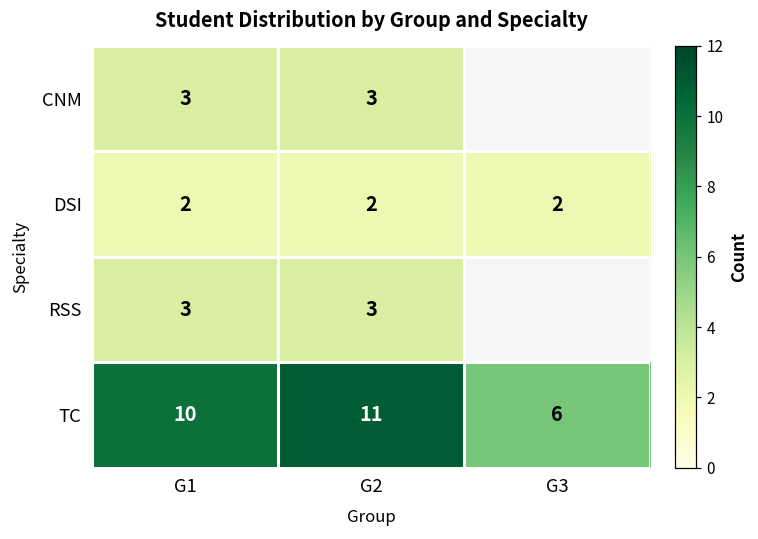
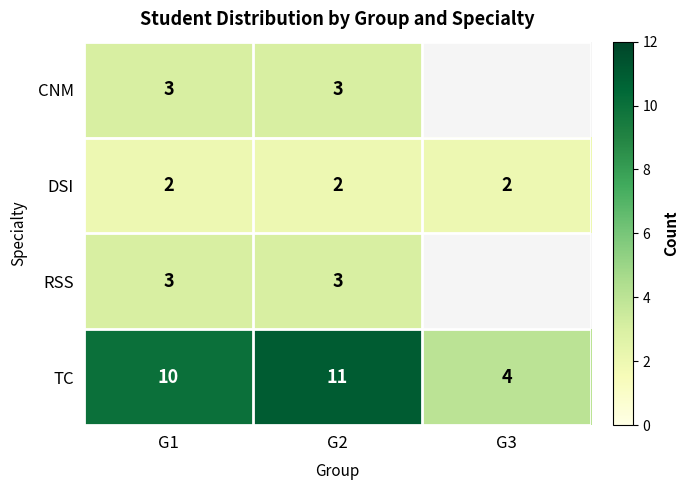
  {
    "CNM": {
      "G1": 3,
      "G2": 3
    },
    "DSI": {
      "G1": 2,
      "G2": 2,
      "G3": 2
    },
    "RSS": {
      "G1": 3,
      "G2": 3
    },
    "TC": {
      "G1": 10,
      "G2": 11,
-     "G3": 6
+     "G3": 4
    }
  }
